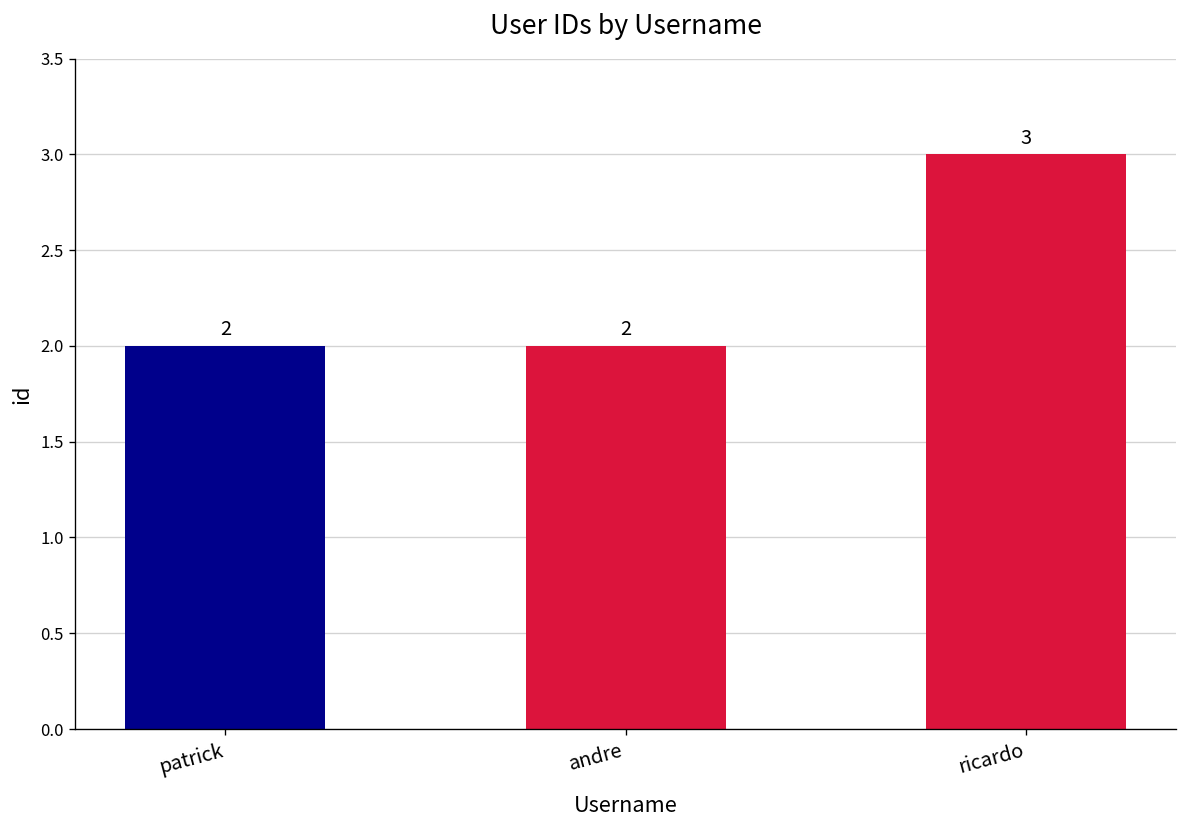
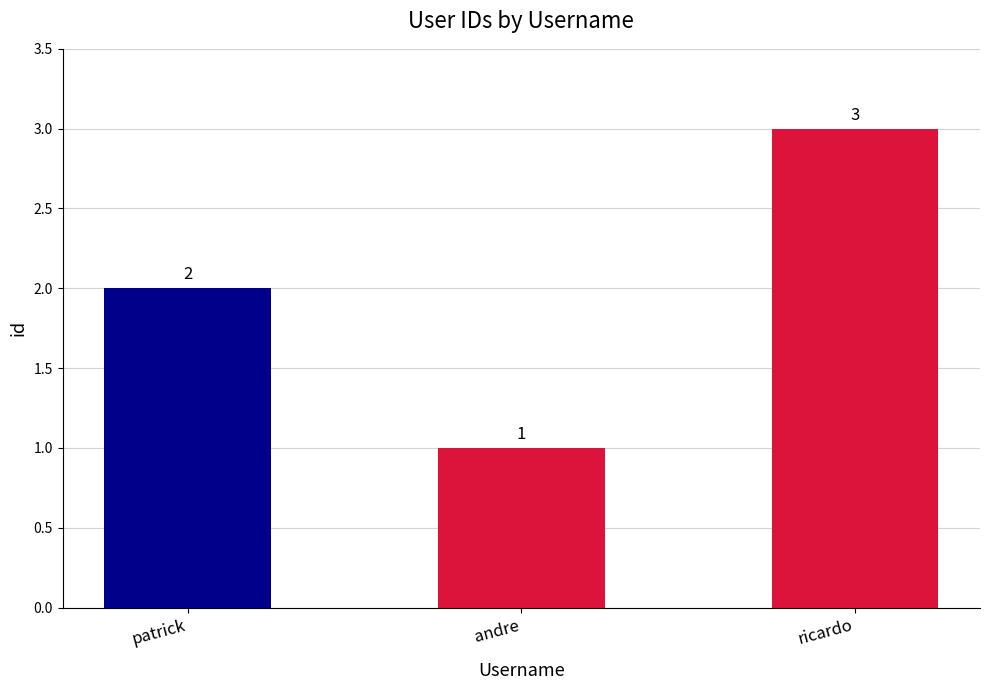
  {
    "patrick": 2,
-   "andre": 2,
+   "andre": 1,
    "ricardo": 3
  }
